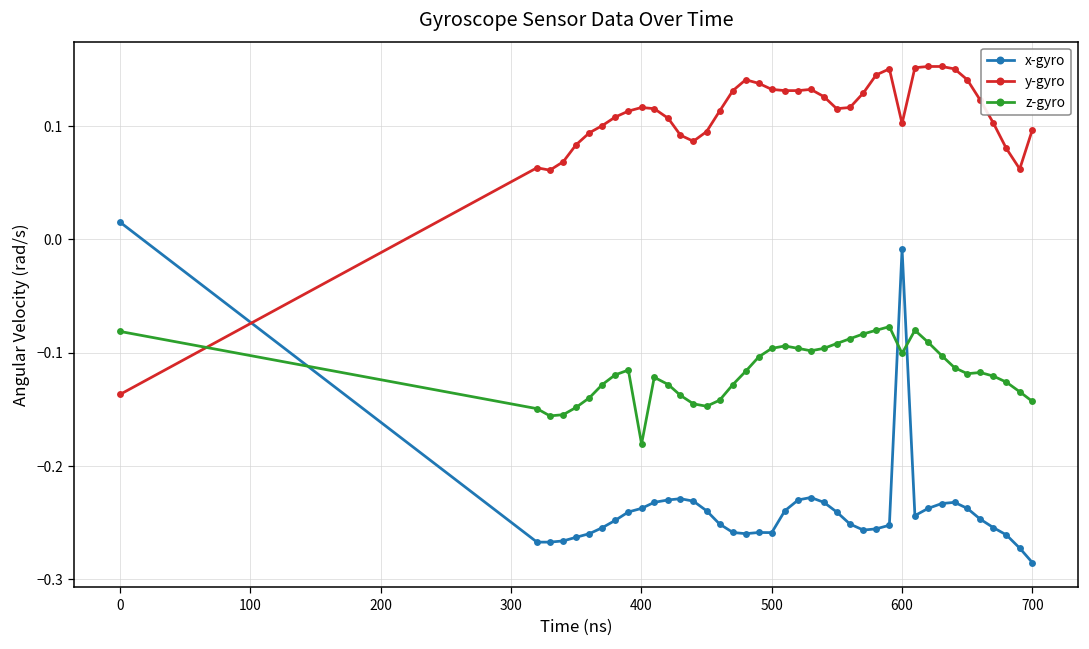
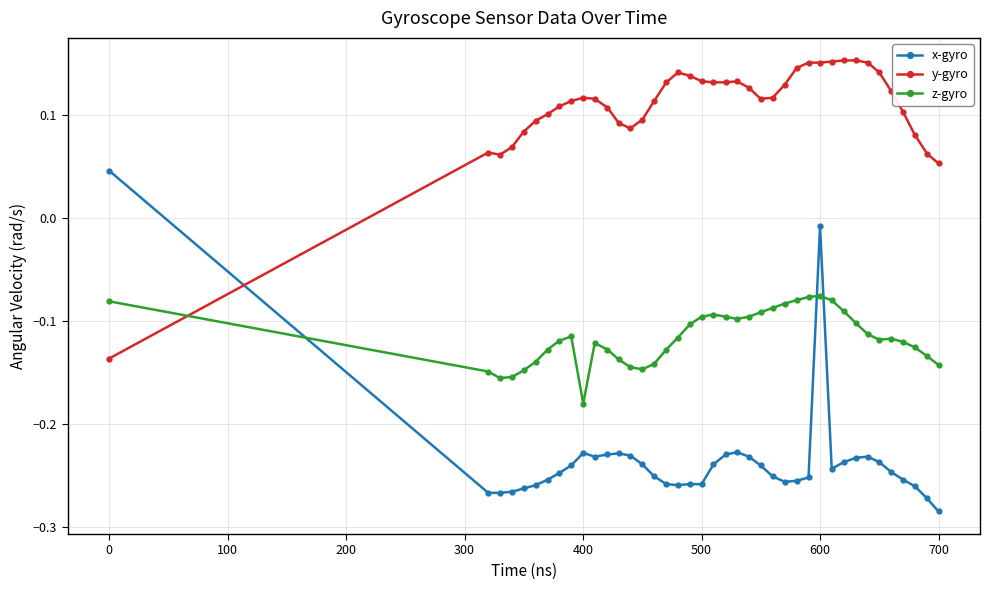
  {
    "x-gyro": {
-     "0": 0.015,
-     "400": -0.237,
+     "0": 0.046,
+     "400": -0.228,
      "500": -0.259,
      "600": -0.008,
      "700": -0.285
    },
    "y-gyro": {
      "0": -0.137,
      "400": 0.116,
      "500": 0.132,
-     "600": 0.102,
-     "700": 0.097
+     "600": 0.151,
+     "700": 0.053
    },
    "z-gyro": {
      "0": -0.081,
      "400": -0.181,
      "500": -0.096,
-     "600": -0.101,
+     "600": -0.076,
      "700": -0.143
    }
  }
